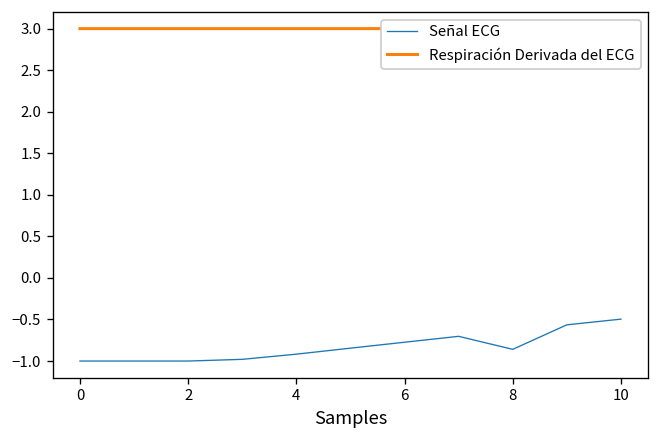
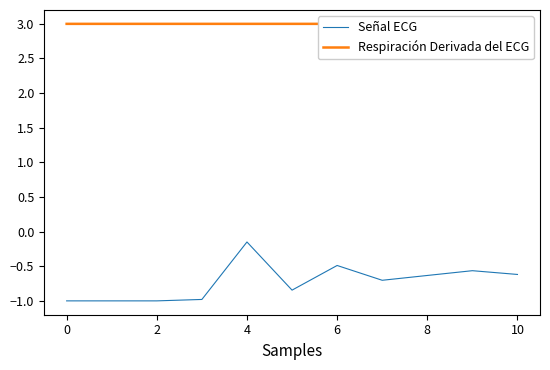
  {
    "Señal ECG": {
      "0": -1.0,
      "2": -1.0,
-     "4": -0.9,
-     "6": -0.8,
-     "8": -0.9,
-     "10": -0.5
+     "4": -0.1,
+     "6": -0.5,
+     "8": -0.6,
+     "10": -0.6
    },
    "Respiración Derivada del ECG": {
      "0": 3.0,
      "2": 3.0,
      "4": 3.0
    }
  }
